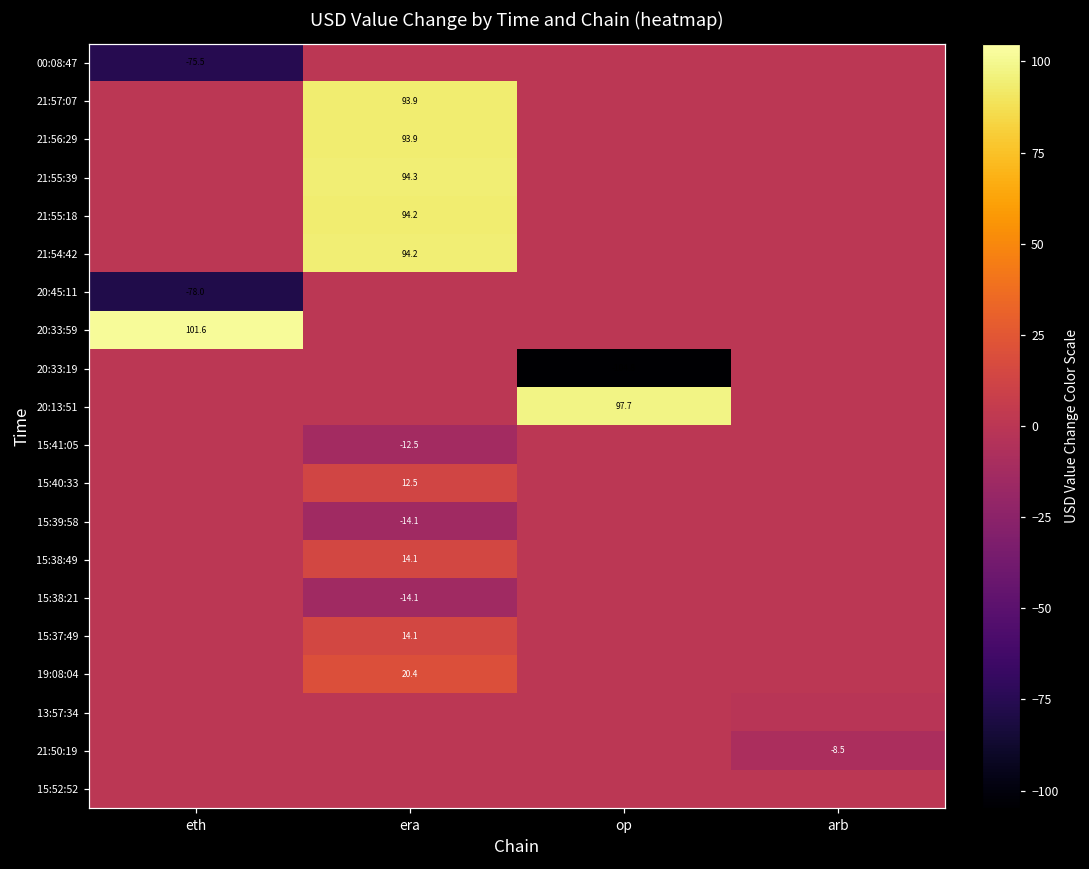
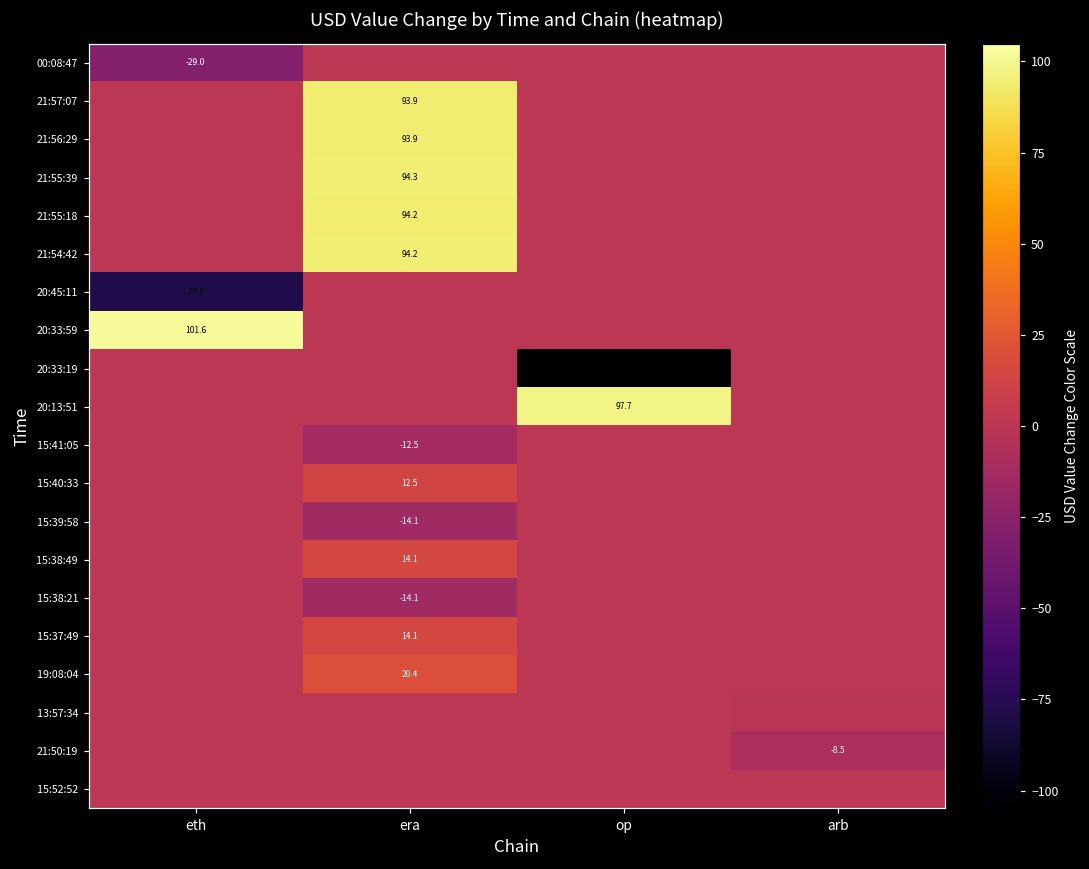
  {
    "00:08:47": {
-     "eth": -75.5
+     "eth": -29.0
    },
    "21:57:07": {
      "era": 93.9
    },
    "21:56:29": {
      "era": 93.9
    },
    "21:55:39": {
      "era": 94.3
    },
    "21:55:18": {
      "era": 94.2
    },
    "21:54:42": {
      "era": 94.2
    },
    "20:45:11": {
      "eth": -78.0
    },
    "20:33:59": {
      "eth": 101.6
    },
    "20:13:51": {
      "op": 97.7
    },
    "15:41:05": {
      "era": -12.5
    },
    "15:40:33": {
      "era": 12.5
    },
    "15:39:58": {
      "era": -14.1
    },
    "15:38:49": {
      "era": 14.1
    },
    "15:38:21": {
      "era": -14.1
    },
    "15:37:49": {
      "era": 14.1
    },
    "19:08:04": {
      "era": 20.4
    },
    "21:50:19": {
      "arb": -8.5
    }
  }
